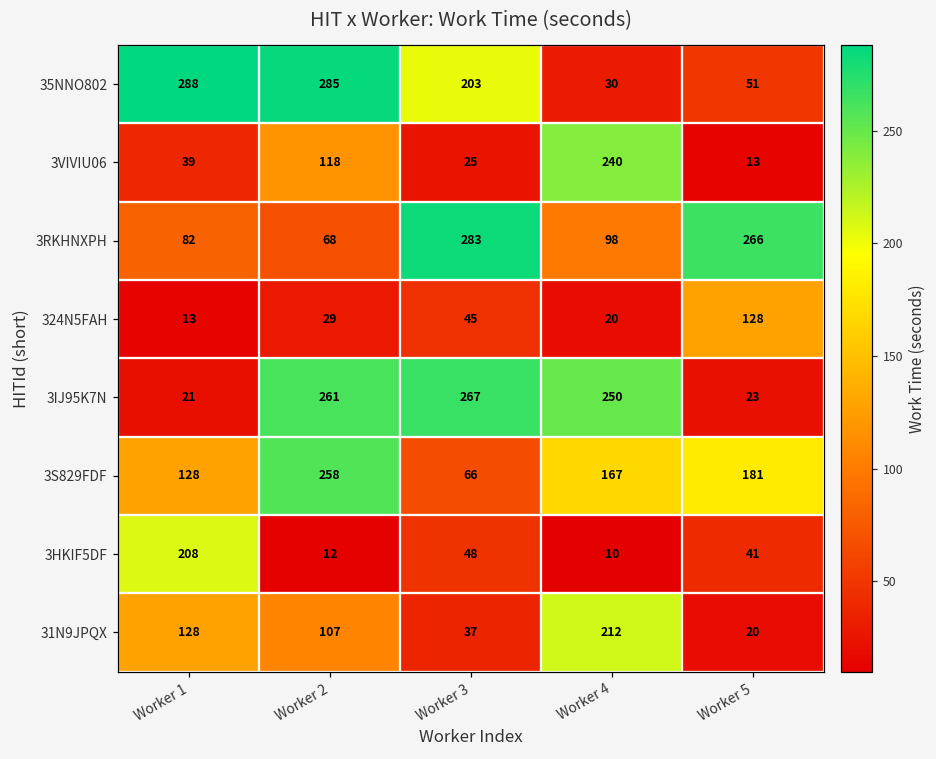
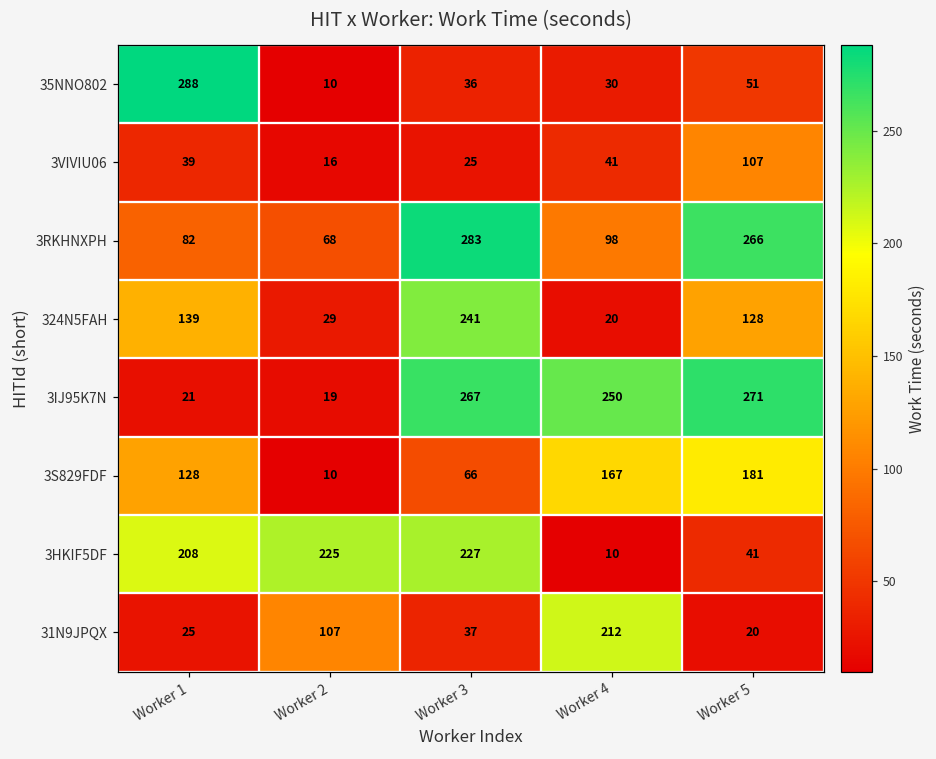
  {
    "35NNO802": {
      "Worker 1": 288,
-     "Worker 2": 285,
-     "Worker 3": 203,
+     "Worker 2": 10,
+     "Worker 3": 36,
      "Worker 4": 30,
      "Worker 5": 51
    },
    "3VIVIU06": {
      "Worker 1": 39,
-     "Worker 2": 118,
+     "Worker 2": 16,
      "Worker 3": 25,
-     "Worker 4": 240,
-     "Worker 5": 13
+     "Worker 4": 41,
+     "Worker 5": 107
    },
    "3RKHNXPH": {
      "Worker 1": 82,
      "Worker 2": 68,
      "Worker 3": 283,
      "Worker 4": 98,
      "Worker 5": 266
    },
    "324N5FAH": {
-     "Worker 1": 13,
+     "Worker 1": 139,
      "Worker 2": 29,
-     "Worker 3": 45,
+     "Worker 3": 241,
      "Worker 4": 20,
      "Worker 5": 128
    },
    "3IJ95K7N": {
      "Worker 1": 21,
-     "Worker 2": 261,
+     "Worker 2": 19,
      "Worker 3": 267,
      "Worker 4": 250,
-     "Worker 5": 23
+     "Worker 5": 271
    },
    "3S829FDF": {
      "Worker 1": 128,
-     "Worker 2": 258,
+     "Worker 2": 10,
      "Worker 3": 66,
      "Worker 4": 167,
      "Worker 5": 181
    },
    "3HKIF5DF": {
      "Worker 1": 208,
-     "Worker 2": 12,
-     "Worker 3": 48,
+     "Worker 2": 225,
+     "Worker 3": 227,
      "Worker 4": 10,
      "Worker 5": 41
    },
    "31N9JPQX": {
-     "Worker 1": 128,
+     "Worker 1": 25,
      "Worker 2": 107,
      "Worker 3": 37,
      "Worker 4": 212,
      "Worker 5": 20
    }
  }
